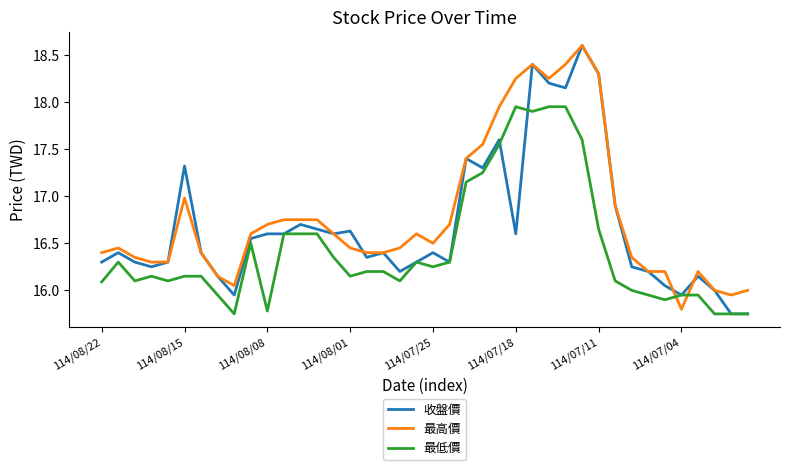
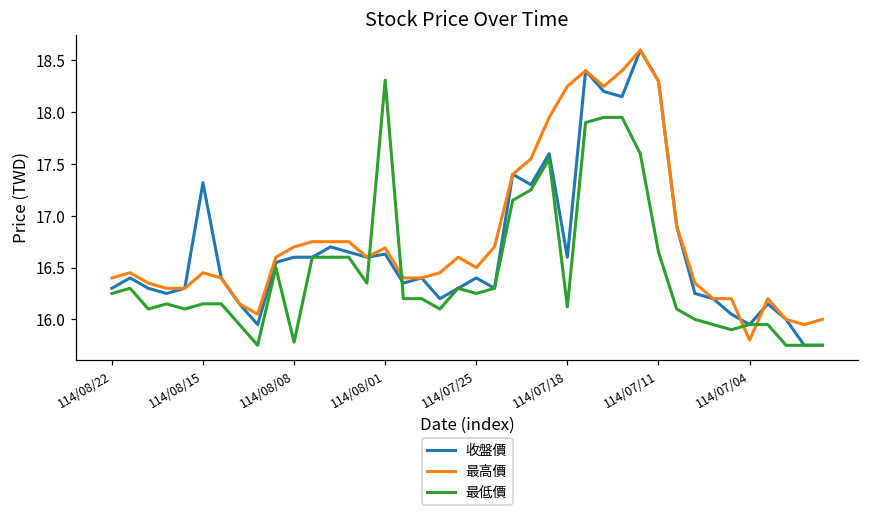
  {
    "收盤價": {
      "114/08/22": 16.3,
      "114/08/15": 17.3,
      "114/08/08": 16.6,
      "114/08/01": 16.6,
      "114/07/25": 16.4,
      "114/07/18": 16.6
    },
    "最高價": {
      "114/08/22": 16.4,
-     "114/08/15": 17.0,
+     "114/08/15": 16.5,
      "114/08/08": 16.7,
-     "114/08/01": 16.5,
+     "114/08/01": 16.7,
      "114/07/25": 16.5,
      "114/07/18": 18.3,
      "114/07/04": 15.8
    },
    "最低價": {
-     "114/08/22": 16.1,
+     "114/08/22": 16.3,
      "114/08/15": 16.2,
      "114/08/08": 15.8,
-     "114/08/01": 16.2,
+     "114/08/01": 18.3,
      "114/07/25": 16.3,
-     "114/07/18": 18.0,
+     "114/07/18": 16.1,
      "114/07/11": 16.7
    }
  }
